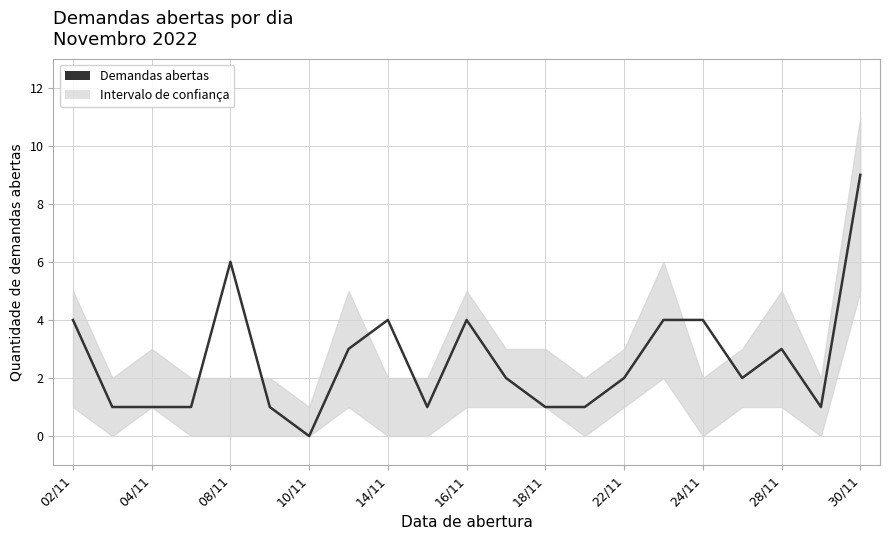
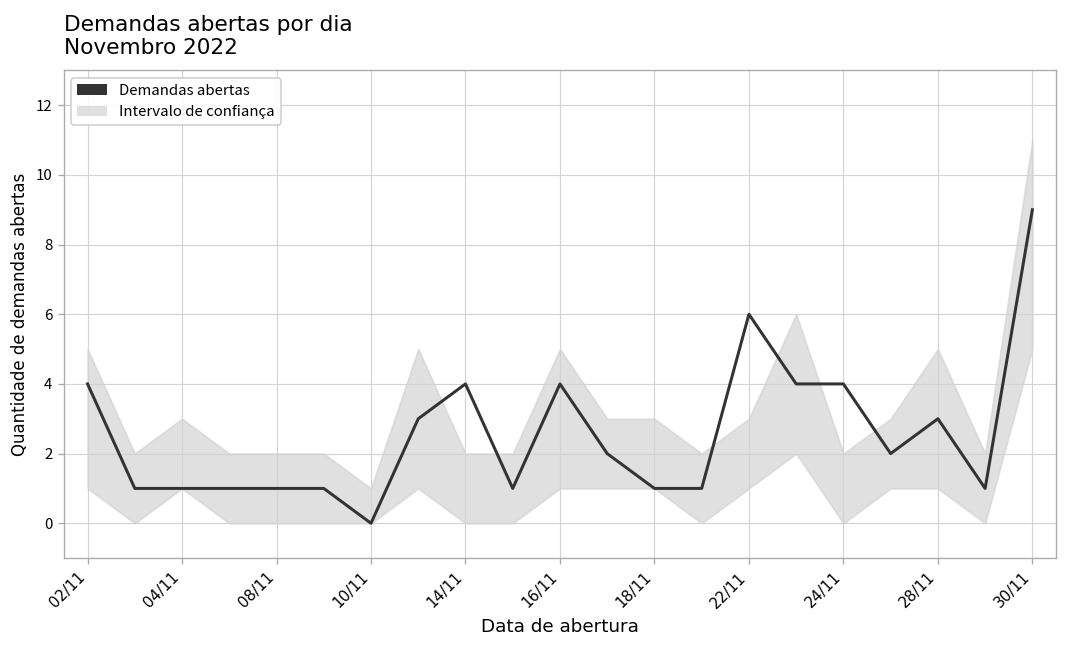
  {
    "Demandas abertas": {
      "02/11": 4,
      "04/11": 1,
-     "08/11": 6,
+     "08/11": 1,
      "10/11": 0,
      "14/11": 4,
      "16/11": 4,
      "18/11": 1,
-     "22/11": 2,
+     "22/11": 6,
      "24/11": 4,
      "28/11": 3,
      "30/11": 9
    }
  }
